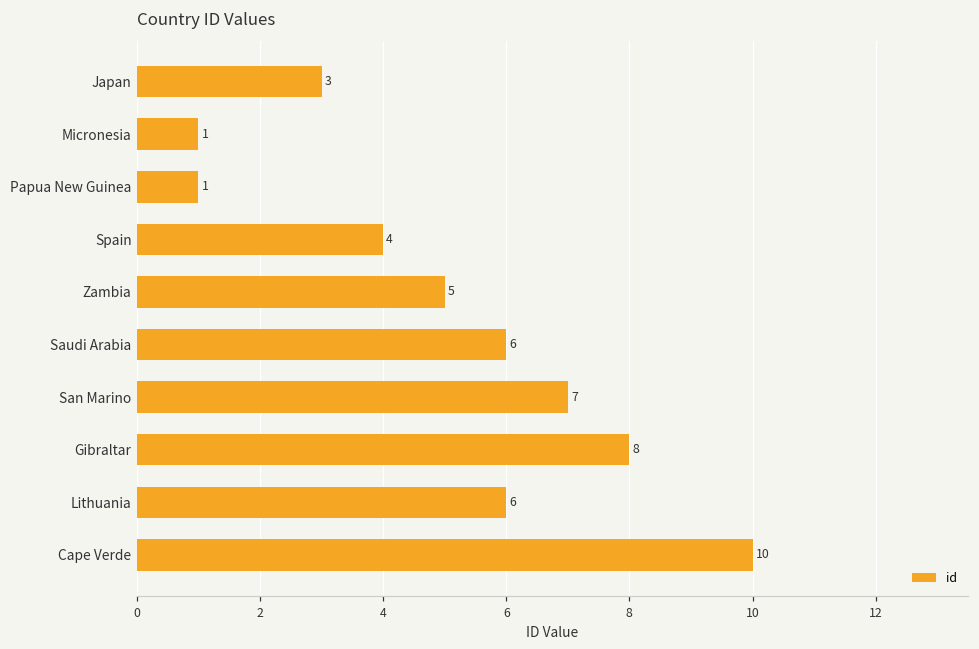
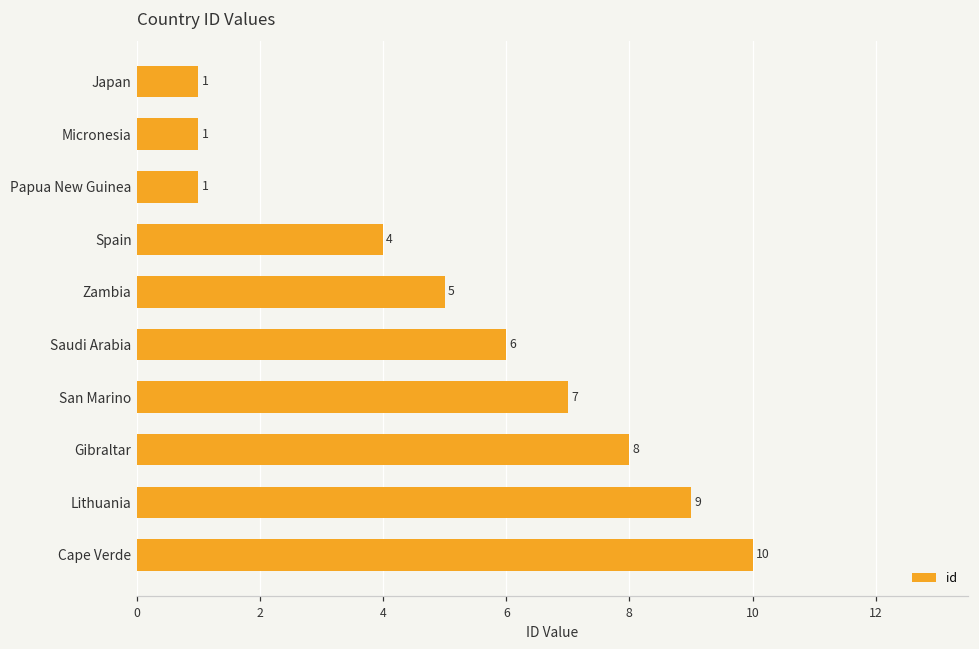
  {
-   "Japan": 3,
+   "Japan": 1,
    "Micronesia": 1,
    "Papua New Guinea": 1,
    "Spain": 4,
    "Zambia": 5,
    "Saudi Arabia": 6,
    "San Marino": 7,
    "Gibraltar": 8,
-   "Lithuania": 6,
+   "Lithuania": 9,
    "Cape Verde": 10
  }
